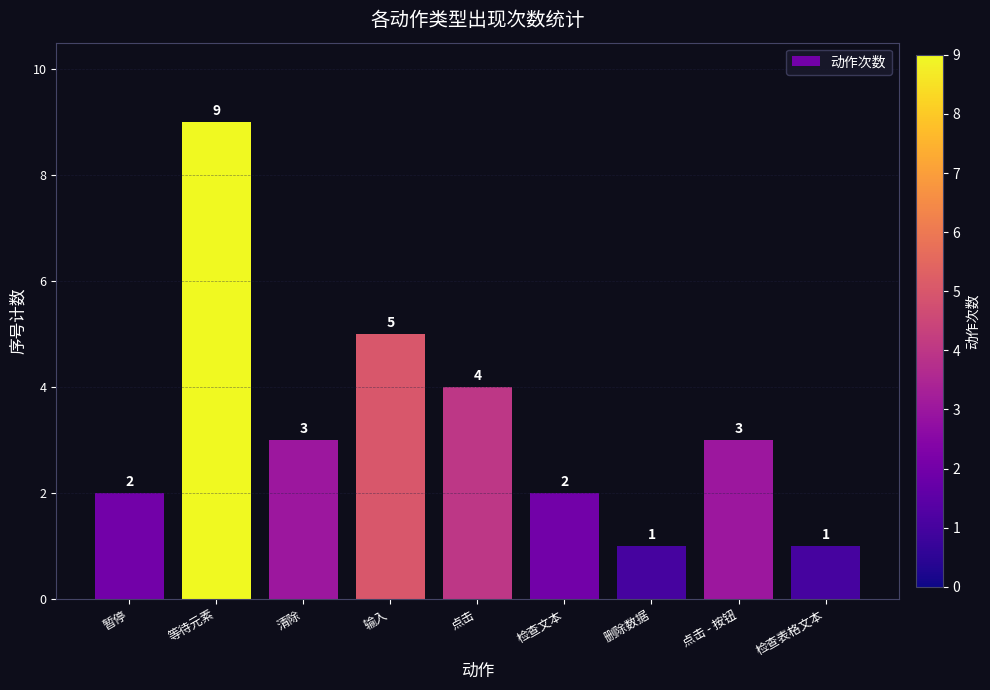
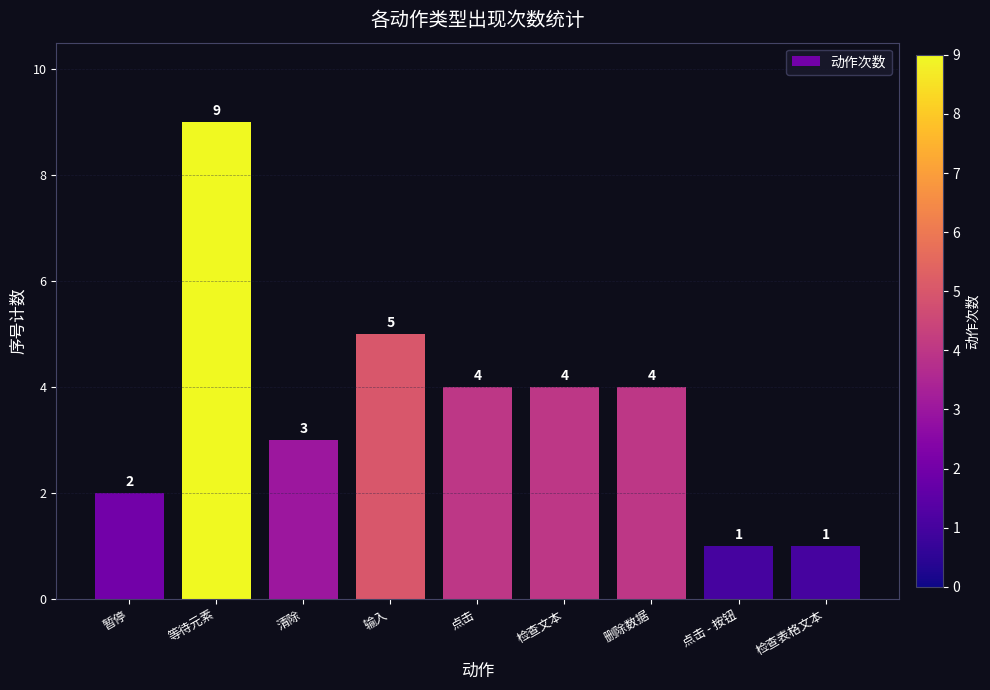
  {
    "暂停": 2,
    "等待元素": 9,
    "清除": 3,
    "输入": 5,
    "点击": 4,
-   "检查文本": 2,
-   "删除数据": 1,
-   "点击 - 按钮": 3,
+   "检查文本": 4,
+   "删除数据": 4,
+   "点击 - 按钮": 1,
    "检查表格文本": 1
  }
